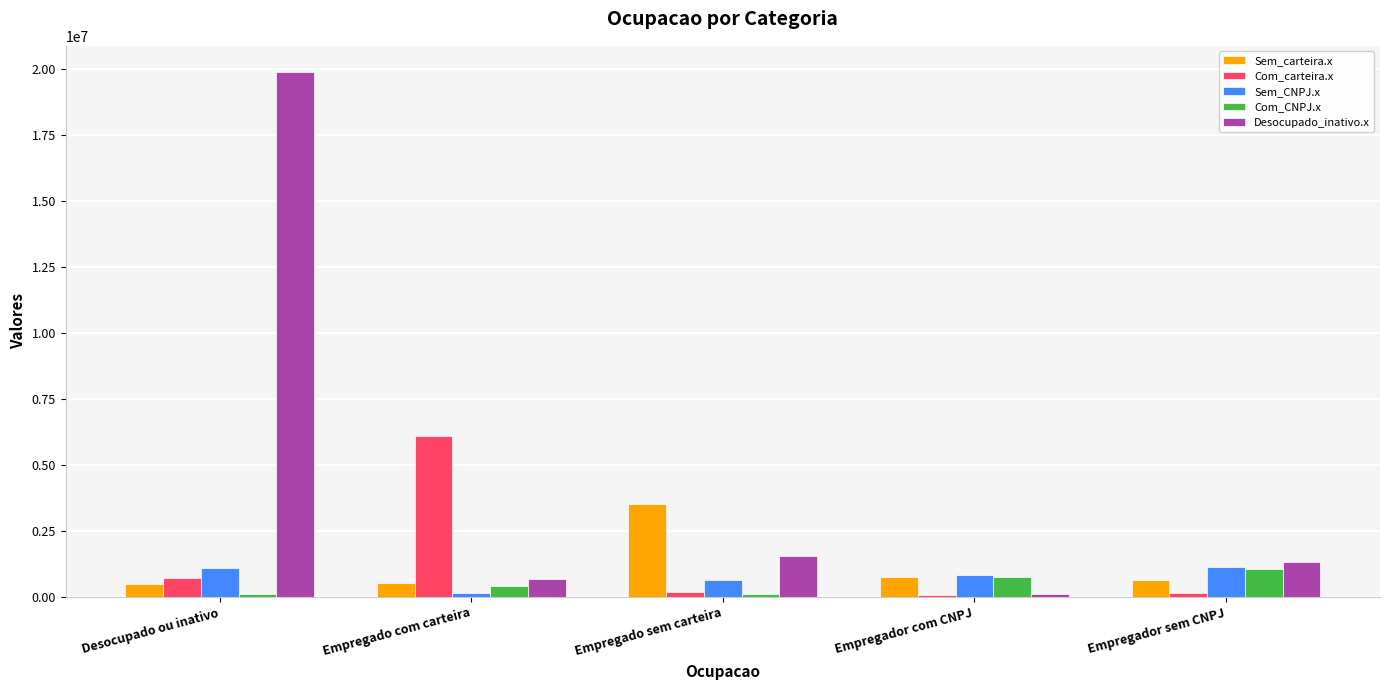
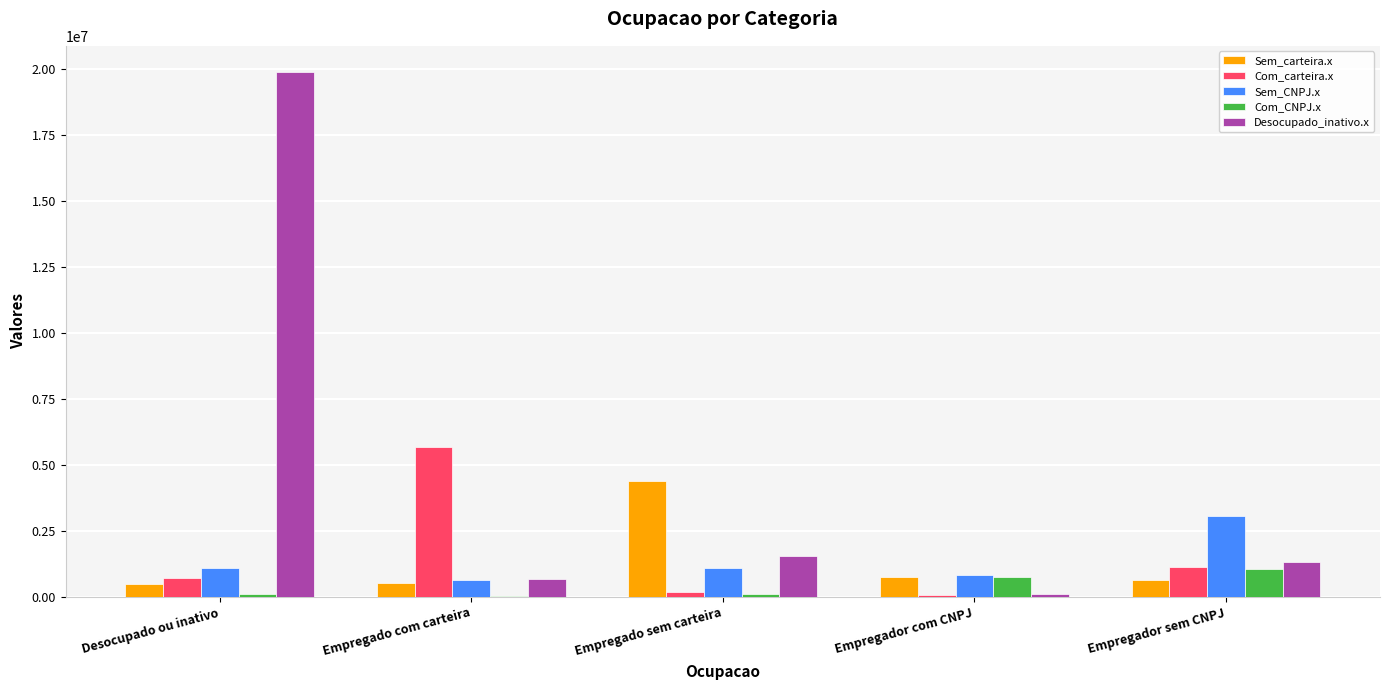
  {
    "Sem_carteira.x": {
      "Desocupado ou inativo": 500000,
      "Empregado com carteira": 500000,
-     "Empregado sem carteira": 3500000,
+     "Empregado sem carteira": 4400000,
      "Empregador com CNPJ": 700000,
      "Empregador sem CNPJ": 700000
    },
    "Com_carteira.x": {
      "Desocupado ou inativo": 700000,
-     "Empregado com carteira": 6100000,
+     "Empregado com carteira": 5700000,
      "Empregado sem carteira": 200000,
-     "Empregador sem CNPJ": 100000
+     "Empregador sem CNPJ": 1100000
    },
    "Sem_CNPJ.x": {
      "Desocupado ou inativo": 1100000,
-     "Empregado com carteira": 200000,
-     "Empregado sem carteira": 600000,
+     "Empregado com carteira": 600000,
+     "Empregado sem carteira": 1100000,
      "Empregador com CNPJ": 800000,
-     "Empregador sem CNPJ": 1100000
+     "Empregador sem CNPJ": 3100000
    },
    "Com_CNPJ.x": {
      "Desocupado ou inativo": 100000,
-     "Empregado com carteira": 400000,
+     "Empregado com carteira": 0,
      "Empregado sem carteira": 100000,
      "Empregador com CNPJ": 700000,
      "Empregador sem CNPJ": 1100000
    },
    "Desocupado_inativo.x": {
      "Desocupado ou inativo": 19900000,
      "Empregado com carteira": 700000,
      "Empregado sem carteira": 1500000,
      "Empregador com CNPJ": 100000,
      "Empregador sem CNPJ": 1300000
    }
  }
